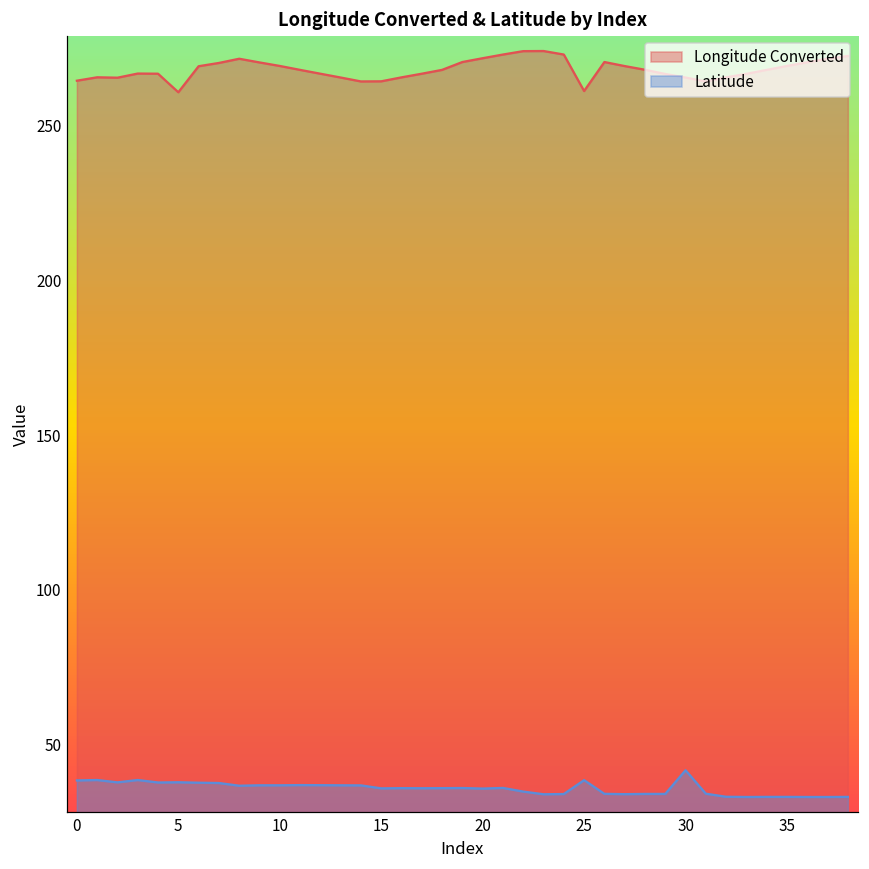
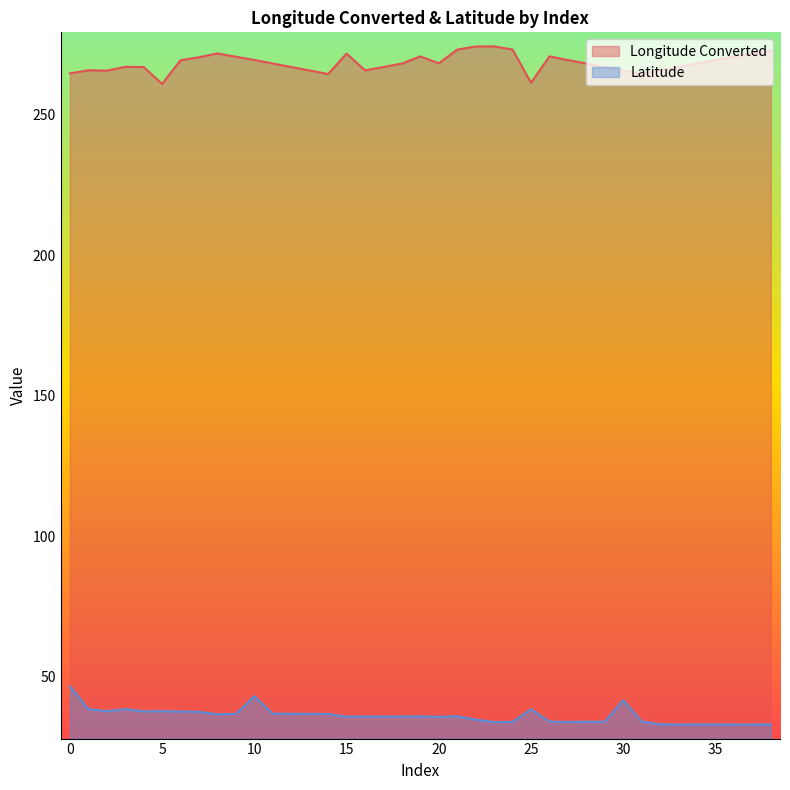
  {
    "Longitude Converted": {
      "0": 265,
      "5": 261,
      "10": 269,
-     "15": 264,
-     "20": 272,
+     "15": 272,
+     "20": 268,
      "25": 261
    },
    "Latitude": {
-     "0": 38,
+     "0": 47,
      "5": 38,
-     "10": 37,
+     "10": 43,
      "15": 36,
      "20": 36,
      "25": 38,
      "30": 42,
      "35": 33
    }
  }
